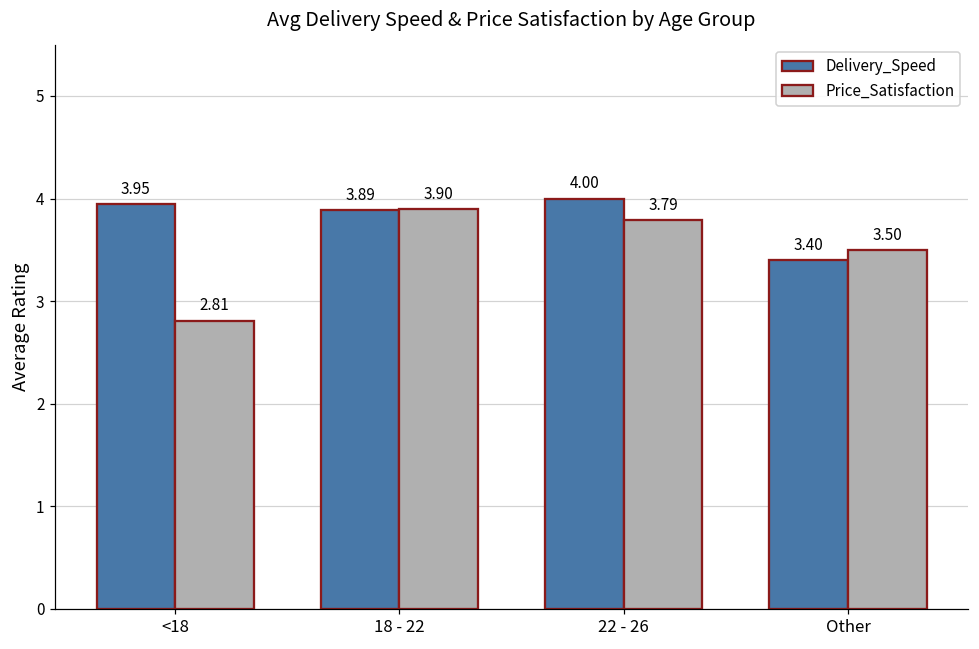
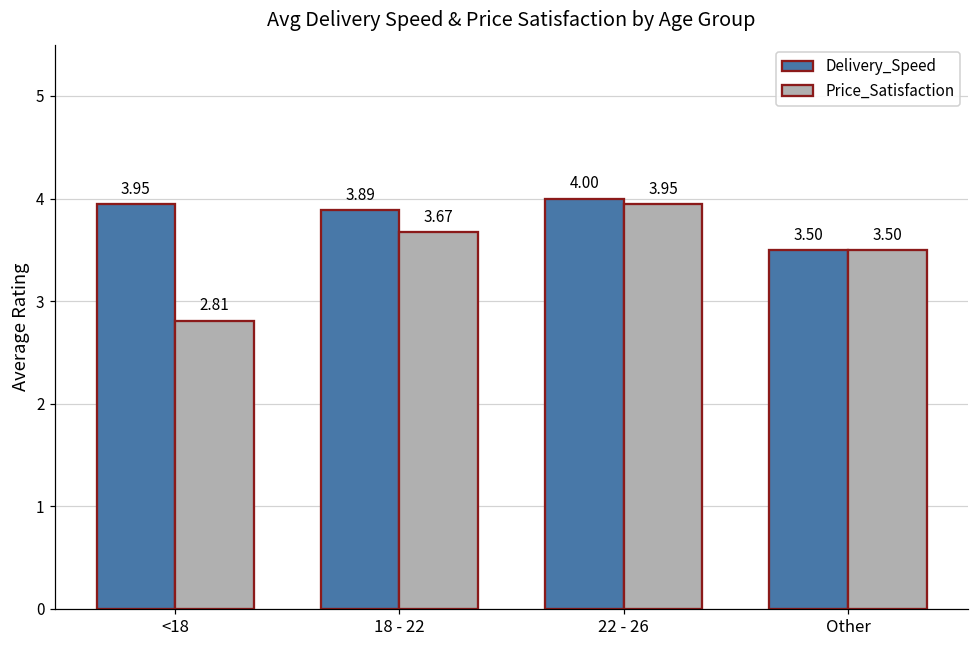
  {
    "Delivery_Speed": {
      "<18": 3.95,
      "18 - 22": 3.89,
      "22 - 26": 4.00,
-     "Other": 3.40
+     "Other": 3.50
    },
    "Price_Satisfaction": {
      "<18": 2.81,
-     "18 - 22": 3.90,
-     "22 - 26": 3.79,
+     "18 - 22": 3.67,
+     "22 - 26": 3.95,
      "Other": 3.50
    }
  }
